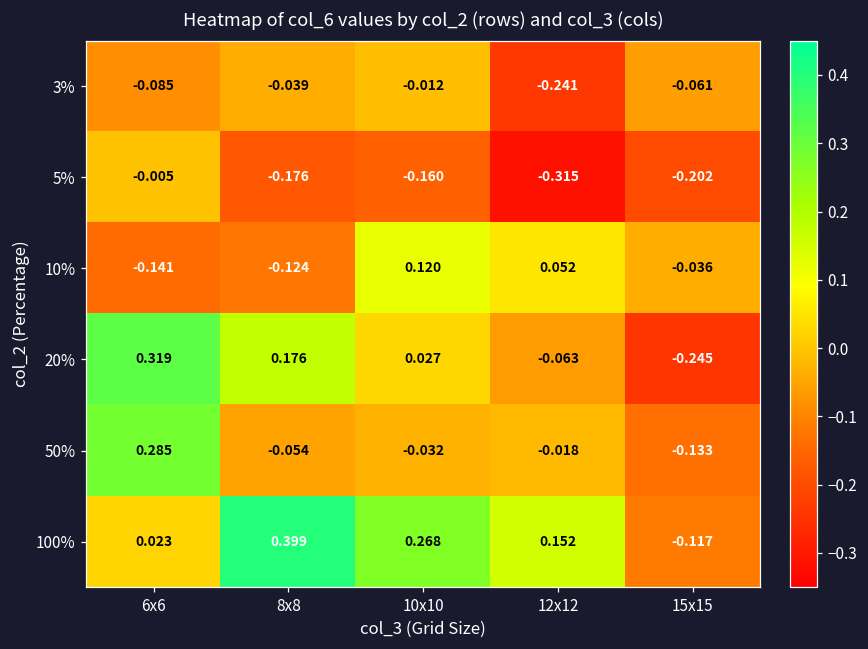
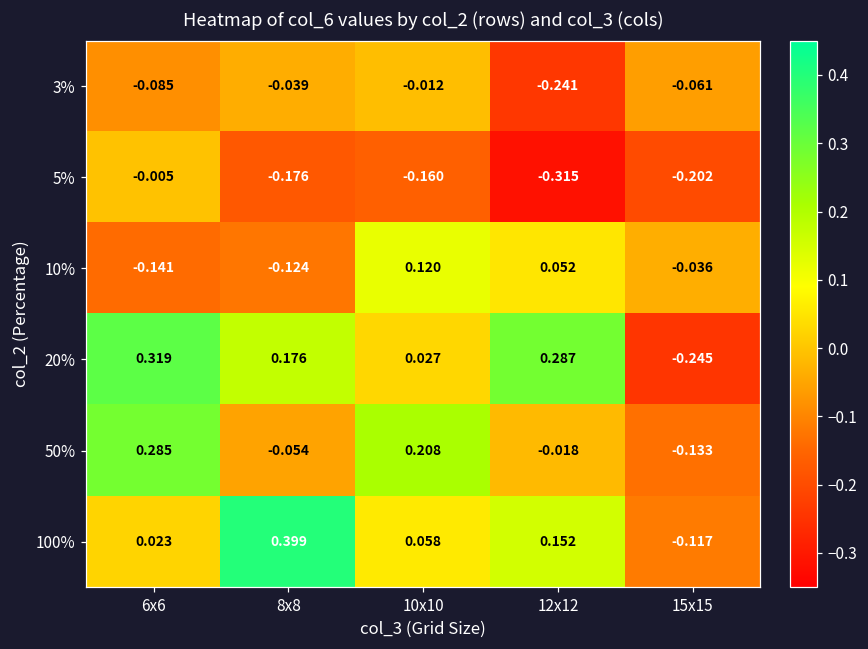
  {
    "3%": {
      "6x6": -0.085,
      "8x8": -0.039,
      "10x10": -0.012,
      "12x12": -0.241,
      "15x15": -0.061
    },
    "5%": {
      "6x6": -0.005,
      "8x8": -0.176,
      "10x10": -0.160,
      "12x12": -0.315,
      "15x15": -0.202
    },
    "10%": {
      "6x6": -0.141,
      "8x8": -0.124,
      "10x10": 0.120,
      "12x12": 0.052,
      "15x15": -0.036
    },
    "20%": {
      "6x6": 0.319,
      "8x8": 0.176,
      "10x10": 0.027,
-     "12x12": -0.063,
+     "12x12": 0.287,
      "15x15": -0.245
    },
    "50%": {
      "6x6": 0.285,
      "8x8": -0.054,
-     "10x10": -0.032,
+     "10x10": 0.208,
      "12x12": -0.018,
      "15x15": -0.133
    },
    "100%": {
      "6x6": 0.023,
      "8x8": 0.399,
-     "10x10": 0.268,
+     "10x10": 0.058,
      "12x12": 0.152,
      "15x15": -0.117
    }
  }
